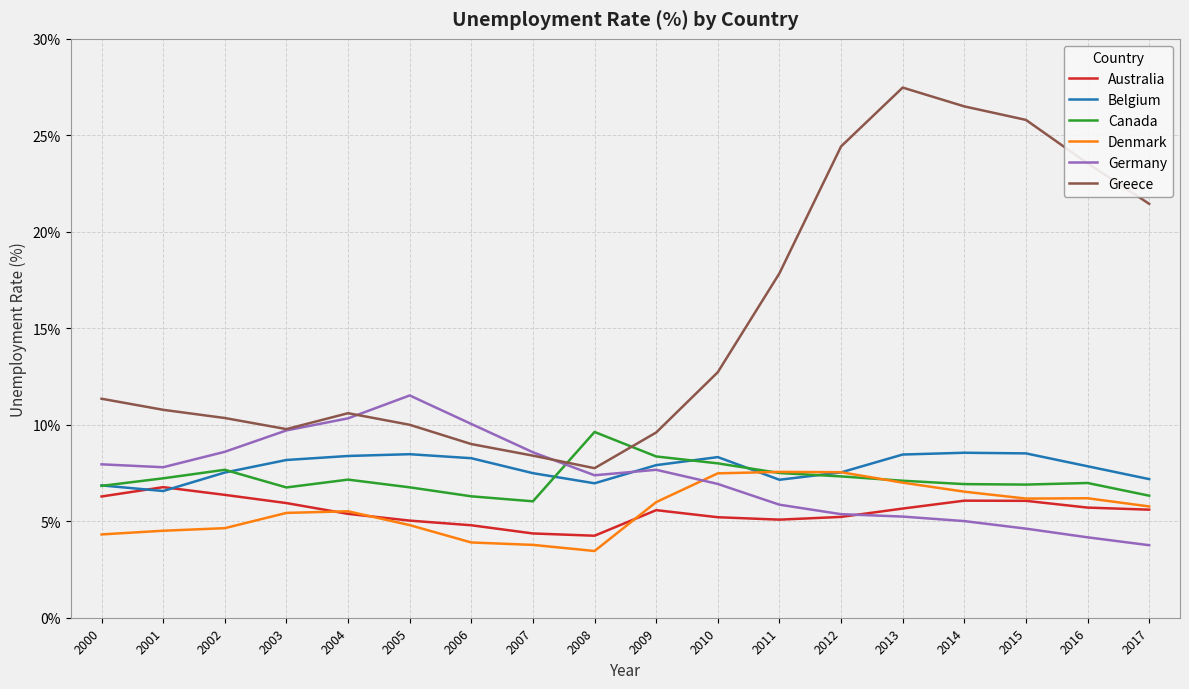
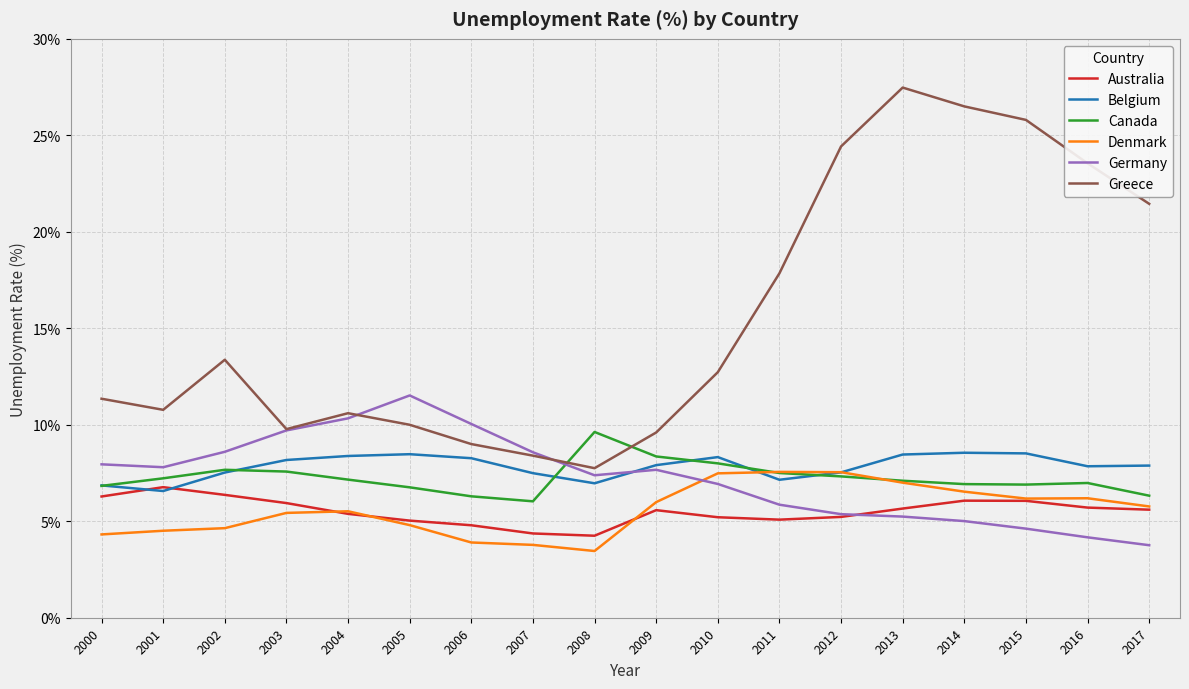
  {
    "Australia": {
      "2000": "6.3%",
      "2001": "6.8%",
      "2002": "6.4%",
      "2003": "5.9%",
      "2004": "5.4%",
      "2005": "5.0%",
      "2006": "4.8%",
      "2007": "4.4%",
      "2008": "4.3%",
      "2009": "5.6%",
      "2010": "5.2%",
      "2011": "5.1%",
      "2012": "5.2%",
      "2013": "5.7%",
      "2014": "6.1%",
      "2016": "5.7%",
      "2017": "5.6%"
    },
    "Belgium": {
      "2001": "6.6%",
      "2002": "7.5%",
      "2003": "8.2%",
      "2004": "8.4%",
      "2005": "8.5%",
      "2006": "8.3%",
      "2007": "7.5%",
      "2008": "7.0%",
      "2009": "7.9%",
      "2010": "8.3%",
      "2011": "7.2%",
      "2013": "8.5%",
      "2014": "8.6%",
      "2015": "8.5%",
      "2016": "7.9%",
-     "2017": "7.2%"
+     "2017": "7.9%"
    },
    "Canada": {
      "2001": "7.2%",
      "2002": "7.7%",
-     "2003": "6.8%",
+     "2003": "7.6%",
      "2004": "7.2%",
      "2005": "6.8%",
      "2006": "6.3%",
      "2007": "6.0%",
      "2008": "9.6%",
      "2009": "8.4%",
      "2010": "8.0%",
      "2012": "7.3%",
      "2014": "6.9%",
      "2015": "6.9%",
      "2016": "7.0%",
      "2017": "6.3%"
    },
    "Denmark": {
      "2000": "4.3%",
      "2001": "4.5%",
      "2002": "4.6%",
      "2003": "5.4%",
      "2004": "5.5%",
      "2005": "4.8%",
      "2006": "3.9%",
      "2007": "3.8%",
      "2008": "3.5%",
      "2009": "6.0%",
      "2010": "7.5%",
      "2014": "6.5%",
      "2016": "6.2%",
      "2017": "5.8%"
    },
    "Germany": {
      "2000": "8.0%",
      "2001": "7.8%",
      "2002": "8.6%",
      "2004": "10.3%",
      "2005": "11.5%",
      "2006": "10.0%",
      "2007": "8.6%",
      "2008": "7.4%",
      "2009": "7.7%",
      "2010": "6.9%",
      "2011": "5.9%",
      "2012": "5.4%",
      "2013": "5.2%",
      "2014": "5.0%",
      "2015": "4.6%",
      "2016": "4.2%",
      "2017": "3.8%"
    },
    "Greece": {
      "2000": "11.4%",
      "2001": "10.8%",
-     "2002": "10.4%",
+     "2002": "13.4%",
      "2004": "10.6%",
      "2005": "10.0%",
      "2006": "9.0%",
      "2007": "8.4%",
      "2008": "7.8%",
      "2009": "9.6%",
      "2010": "12.7%",
      "2011": "17.9%",
      "2012": "24.4%",
      "2013": "27.5%",
      "2014": "26.5%",
      "2015": "25.8%",
      "2017": "21.5%"
    }
  }
